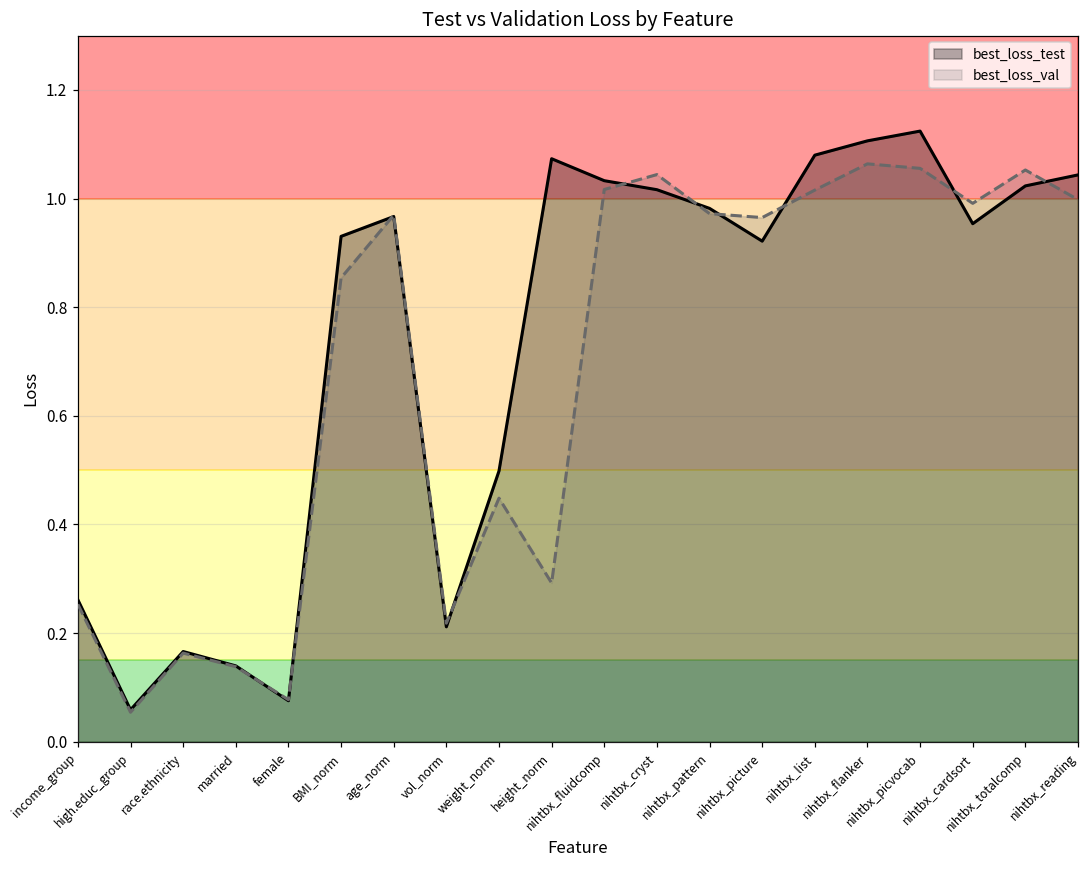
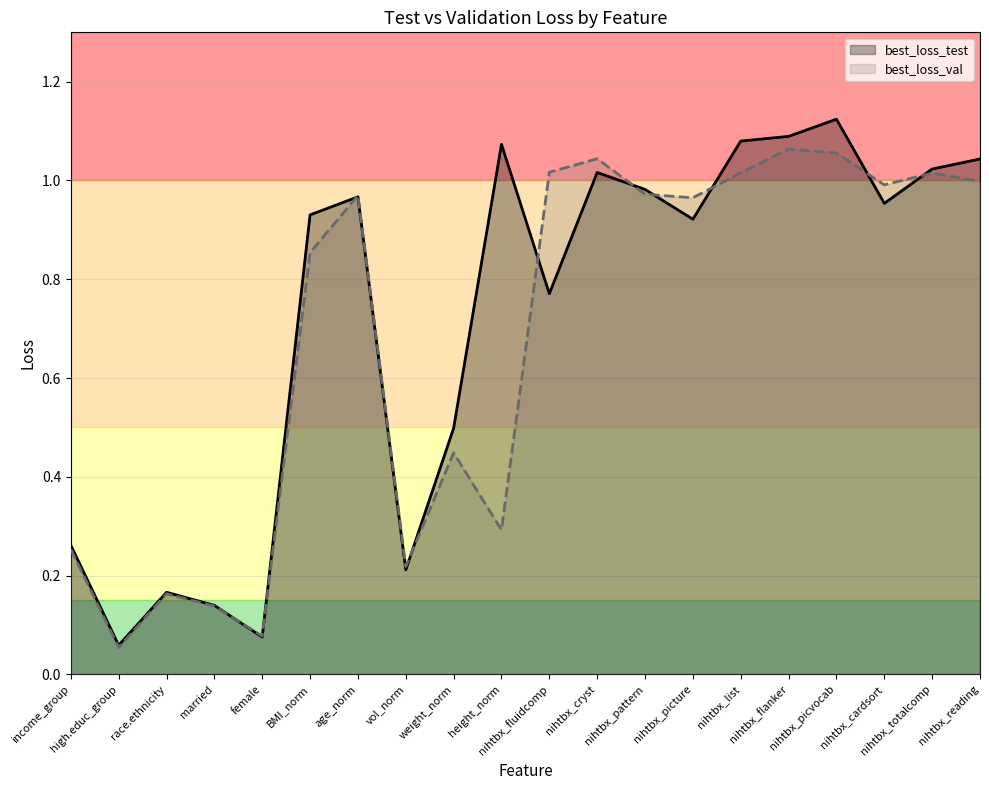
  {
    "best_loss_test": {
      "income_group": 0.26,
      "BMI_norm": 0.93,
      "vol_norm": 0.21,
      "weight_norm": 0.50,
      "height_norm": 1.07,
-     "nihtbx_fluidcomp": 1.03,
+     "nihtbx_fluidcomp": 0.77,
      "nihtbx_cryst": 1.02,
      "nihtbx_pattern": 0.98,
      "nihtbx_picture": 0.92,
      "nihtbx_list": 1.08,
-     "nihtbx_flanker": 1.11,
+     "nihtbx_flanker": 1.09,
      "nihtbx_picvocab": 1.12,
      "nihtbx_cardsort": 0.95,
      "nihtbx_totalcomp": 1.02,
      "nihtbx_reading": 1.04
    },
    "best_loss_val": {
      "income_group": 0.25,
      "BMI_norm": 0.85,
      "vol_norm": 0.22,
      "weight_norm": 0.45,
      "height_norm": 0.29,
      "nihtbx_fluidcomp": 1.02,
      "nihtbx_cryst": 1.04,
      "nihtbx_pattern": 0.97,
      "nihtbx_picture": 0.96,
      "nihtbx_list": 1.02,
      "nihtbx_flanker": 1.06,
      "nihtbx_picvocab": 1.06,
      "nihtbx_cardsort": 0.99,
-     "nihtbx_totalcomp": 1.05,
+     "nihtbx_totalcomp": 1.02,
      "nihtbx_reading": 1.00
    }
  }
